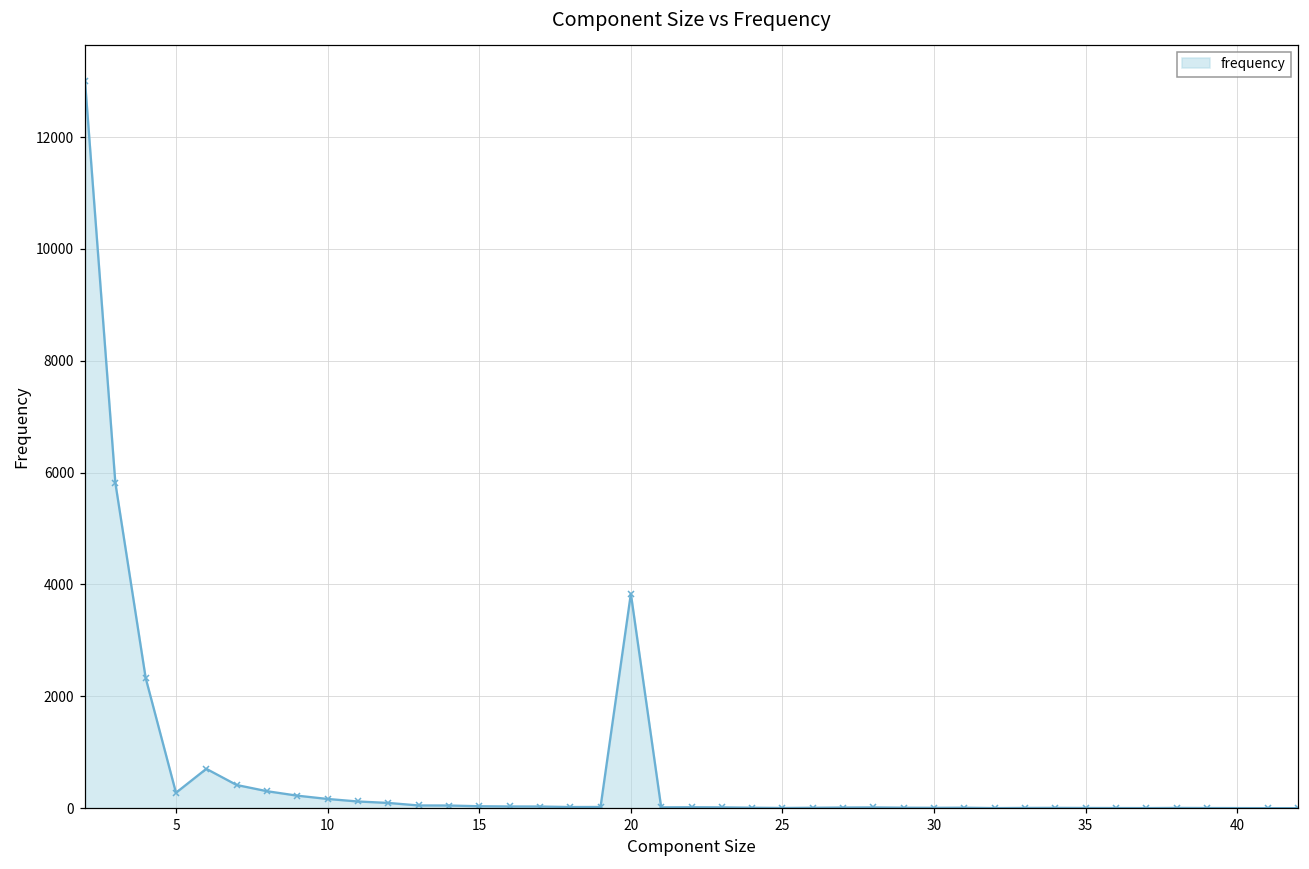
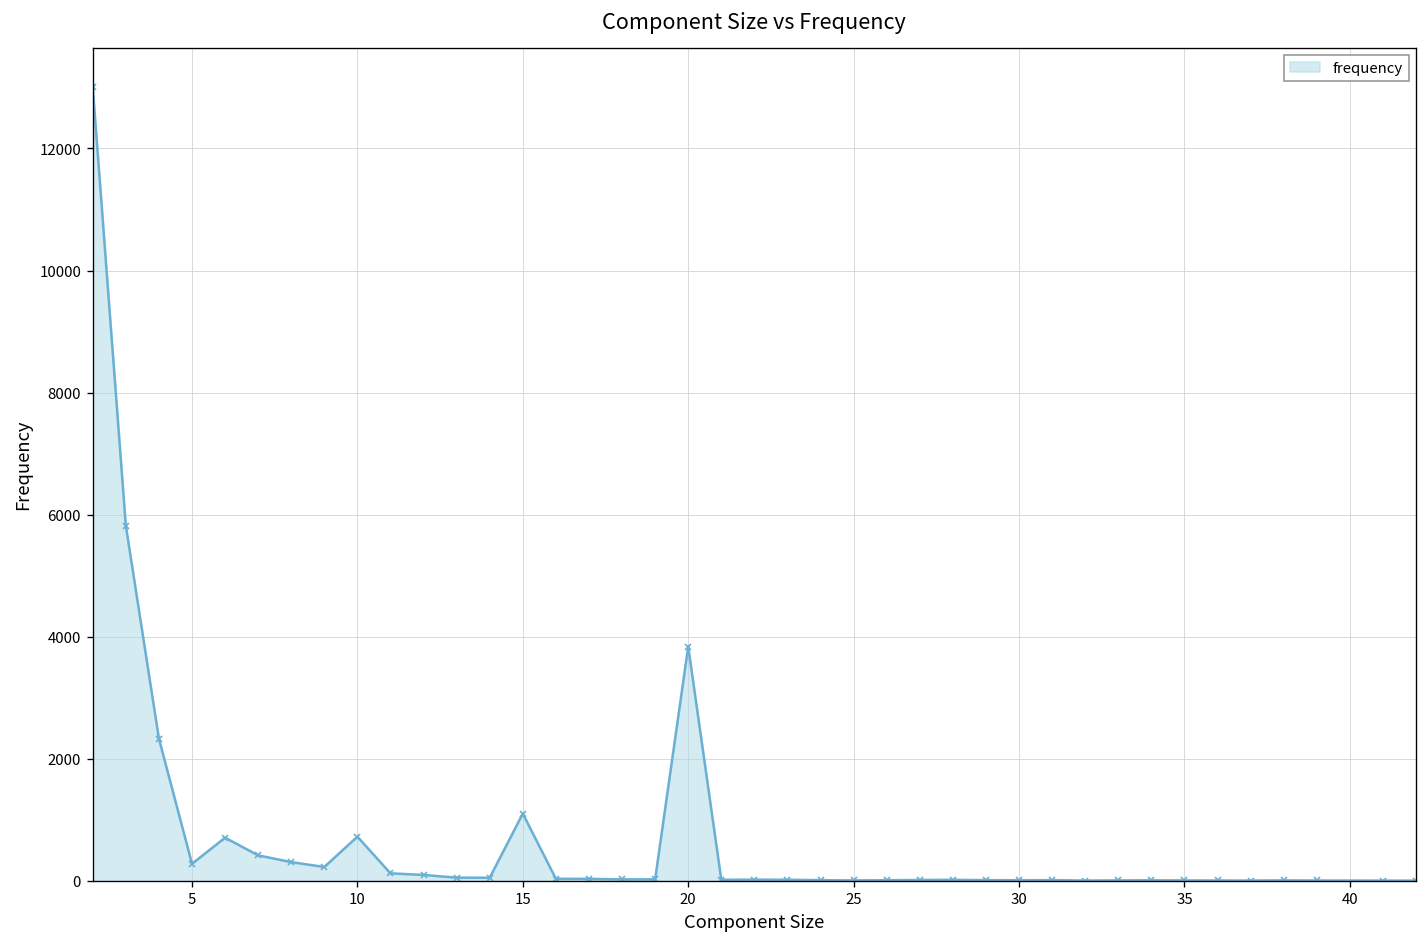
  {
    "5": 300,
-   "10": 200,
-   "15": 0,
+   "10": 700,
+   "15": 1100,
    "20": 3800,
    "25": 0,
    "30": 0,
    "35": 0
  }
